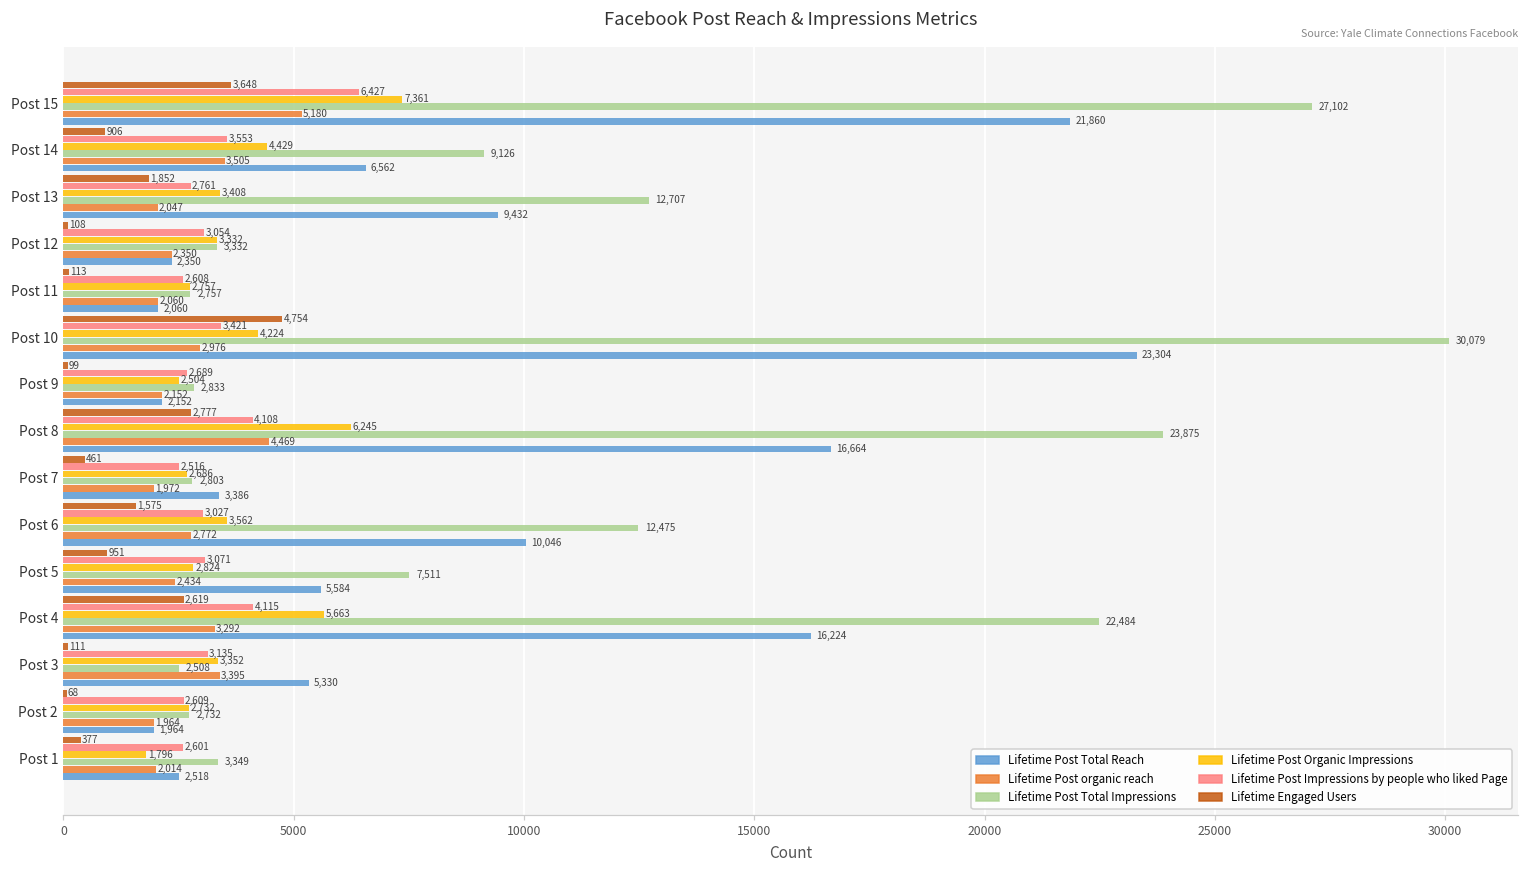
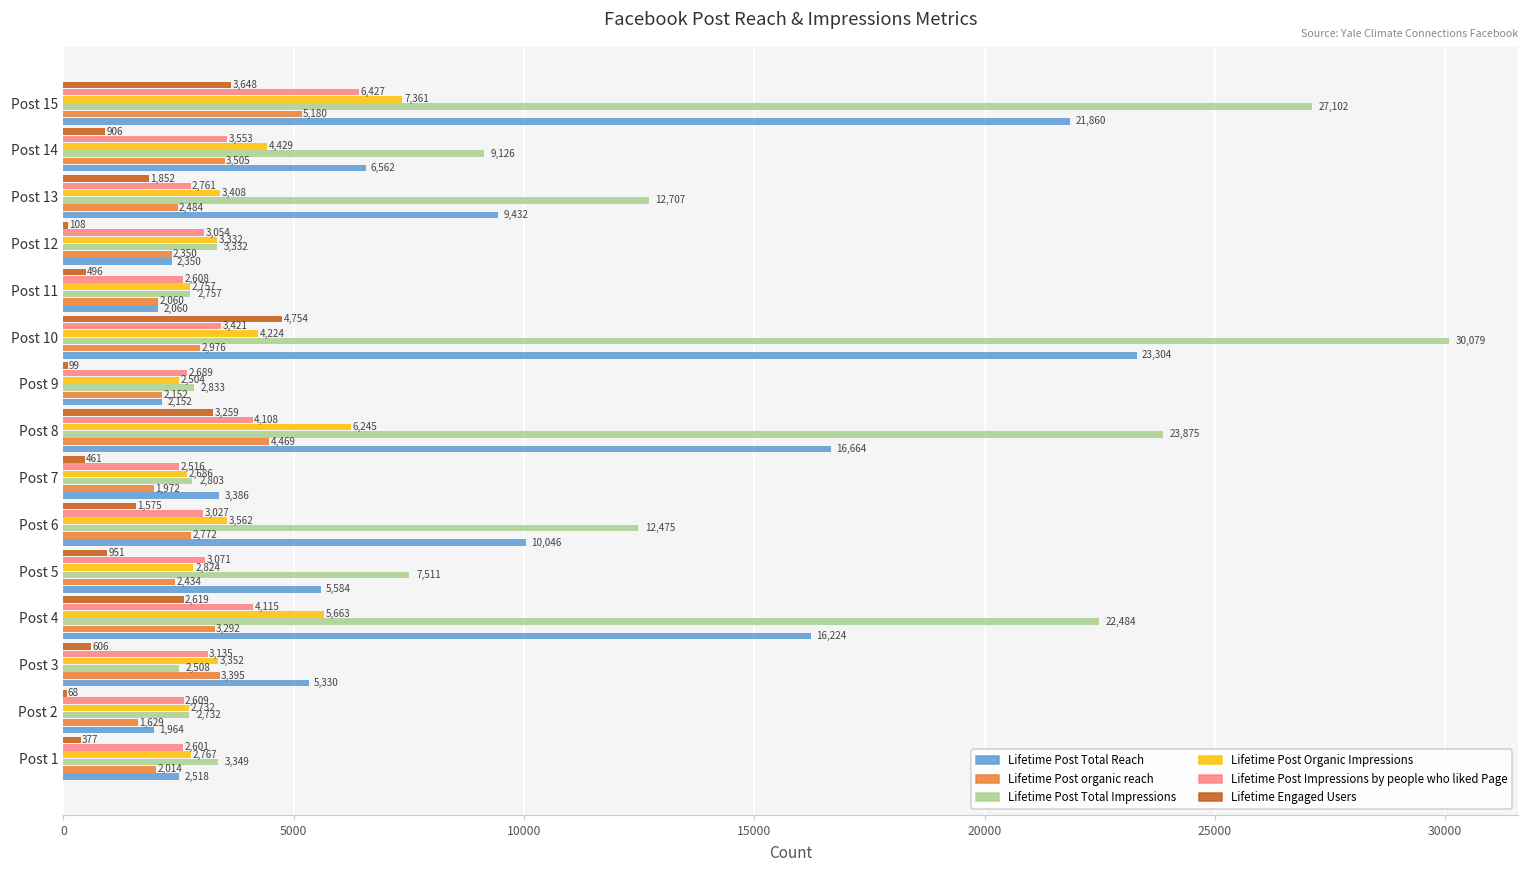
  {
    "Lifetime Post Total Reach": {
      "Post 15": "21,860",
      "Post 14": "6,562",
      "Post 13": "9,432",
      "Post 10": "23,304",
      "Post 8": "16,664",
      "Post 7": "3,386",
      "Post 6": "10,046",
      "Post 5": "5,584",
      "Post 4": "16,224",
      "Post 3": "5,330",
      "Post 1": "2,518"
    },
    "Lifetime Post organic reach": {
      "Post 15": "5,180",
      "Post 14": "3,505",
-     "Post 13": "2,047",
+     "Post 13": "2,484",
      "Post 10": "2,976",
      "Post 8": "4,469",
      "Post 7": "1,972",
      "Post 6": "2,772",
      "Post 5": "2,434",
      "Post 4": "3,292",
      "Post 3": "3,395",
-     "Post 2": "1,964",
+     "Post 2": "1,629",
      "Post 1": "2,014"
    },
    "Lifetime Post Total Impressions": {
      "Post 15": "27,102",
      "Post 14": "9,126",
      "Post 13": "12,707",
      "Post 10": "30,079",
      "Post 9": "2,833",
      "Post 8": "23,875",
      "Post 6": "12,475",
      "Post 5": "7,511",
      "Post 4": "22,484",
      "Post 3": "2,508",
      "Post 1": "3,349"
    },
    "Lifetime Post Organic Impressions": {
      "Post 15": "7,361",
      "Post 14": "4,429",
      "Post 13": "3,408",
      "Post 10": "4,224",
      "Post 8": "6,245",
      "Post 6": "3,562",
      "Post 5": "2,824",
      "Post 4": "5,663",
-     "Post 1": "1,796"
+     "Post 1": "2,767"
    },
    "Lifetime Post Impressions by people who liked Page": {
      "Post 15": "6,427",
      "Post 14": "3,553",
      "Post 13": "2,761",
      "Post 12": "3,054",
      "Post 10": "3,421",
      "Post 8": "4,108",
      "Post 6": "3,027",
      "Post 5": "3,071",
      "Post 4": "4,115",
      "Post 1": "2,601"
    },
    "Lifetime Engaged Users": {
      "Post 15": "3,648",
      "Post 14": "906",
      "Post 13": "1,852",
      "Post 12": "108",
-     "Post 11": "113",
+     "Post 11": "496",
      "Post 10": "4,754",
      "Post 9": "99",
-     "Post 8": "2,777",
+     "Post 8": "3,259",
      "Post 7": "461",
      "Post 6": "1,575",
      "Post 5": "951",
      "Post 4": "2,619",
-     "Post 3": "111",
+     "Post 3": "606",
      "Post 2": "68",
      "Post 1": "377"
    }
  }
